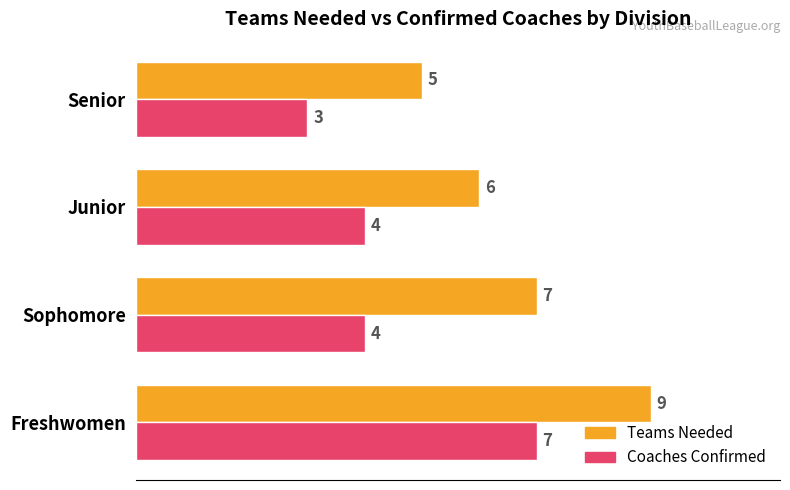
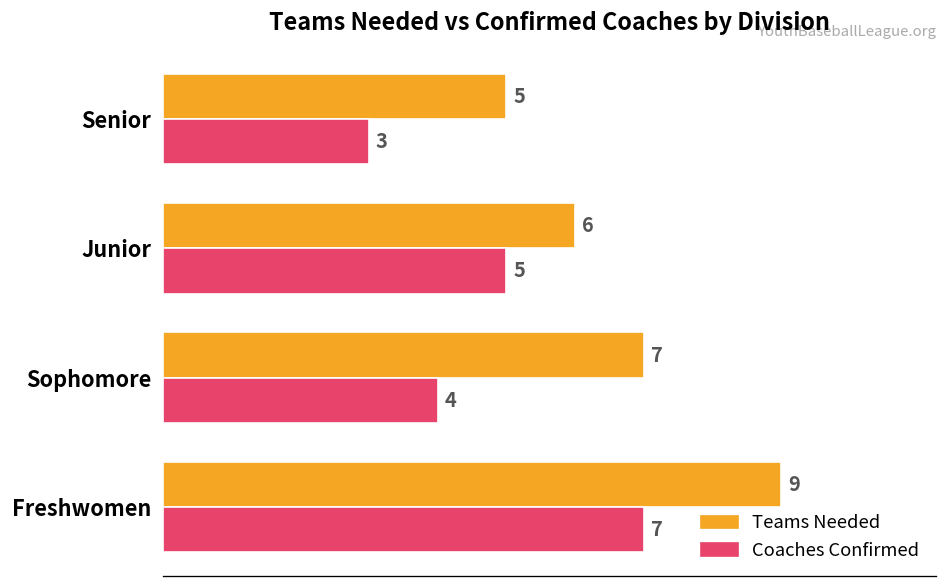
  {
    "Teams Needed": {
      "Senior": 5,
      "Junior": 6,
      "Sophomore": 7,
      "Freshwomen": 9
    },
    "Coaches Confirmed": {
      "Senior": 3,
-     "Junior": 4,
+     "Junior": 5,
      "Sophomore": 4,
      "Freshwomen": 7
    }
  }
